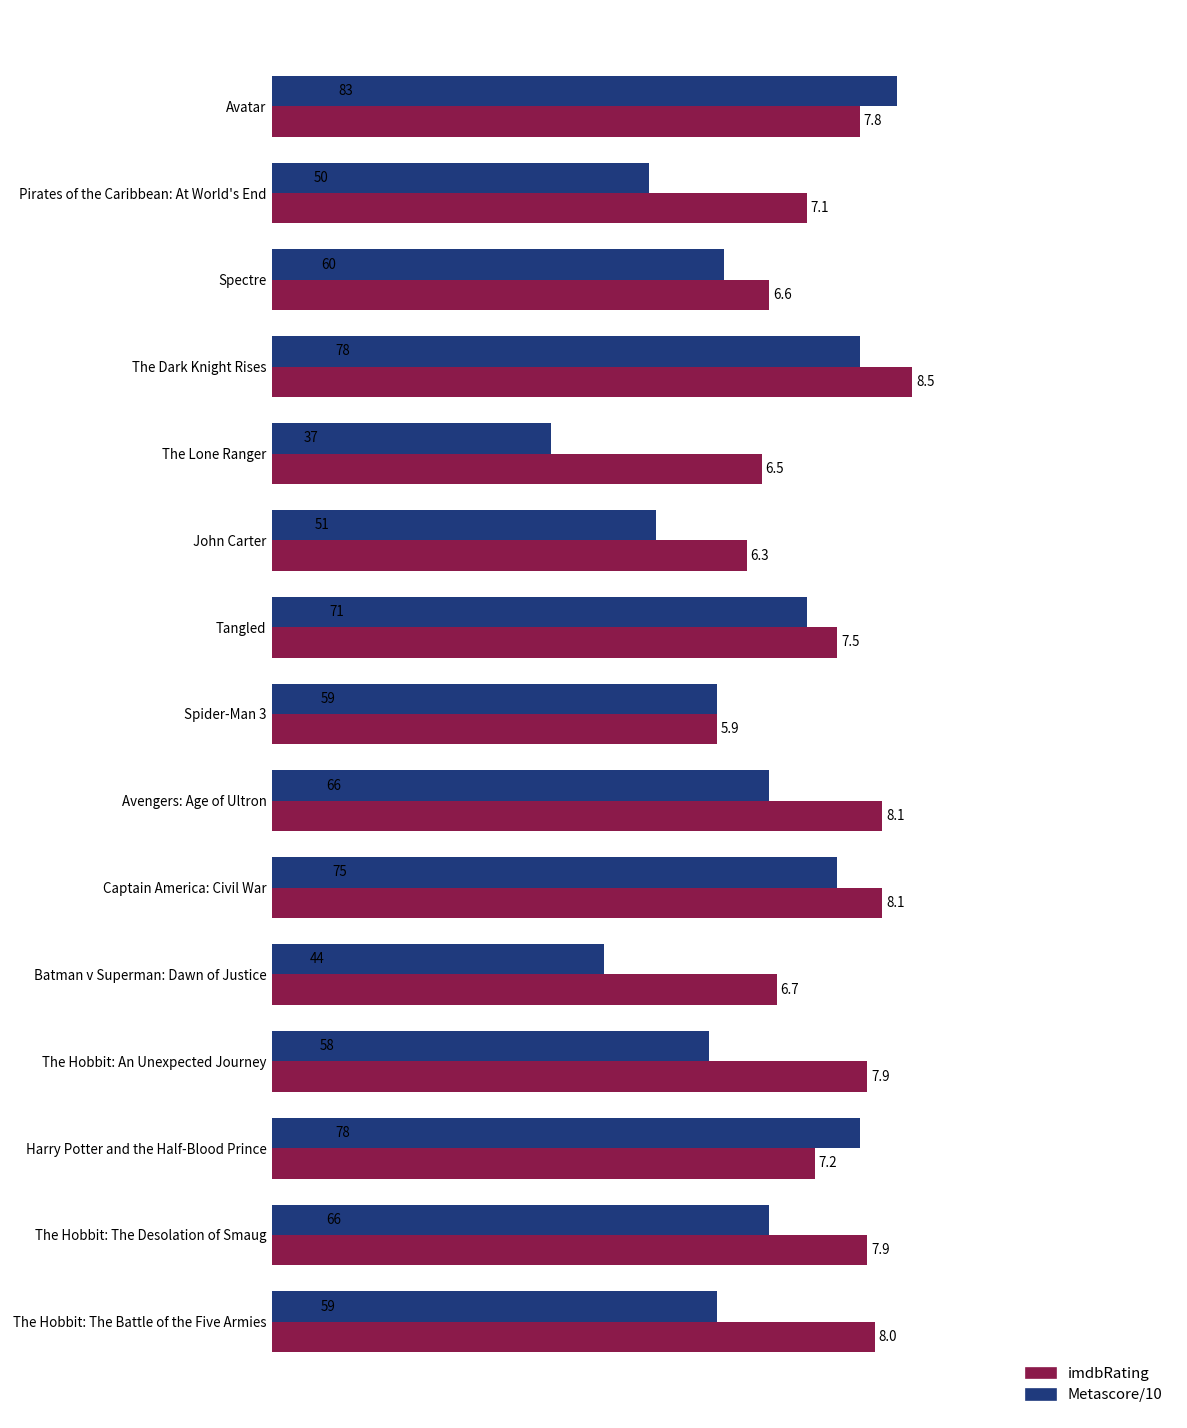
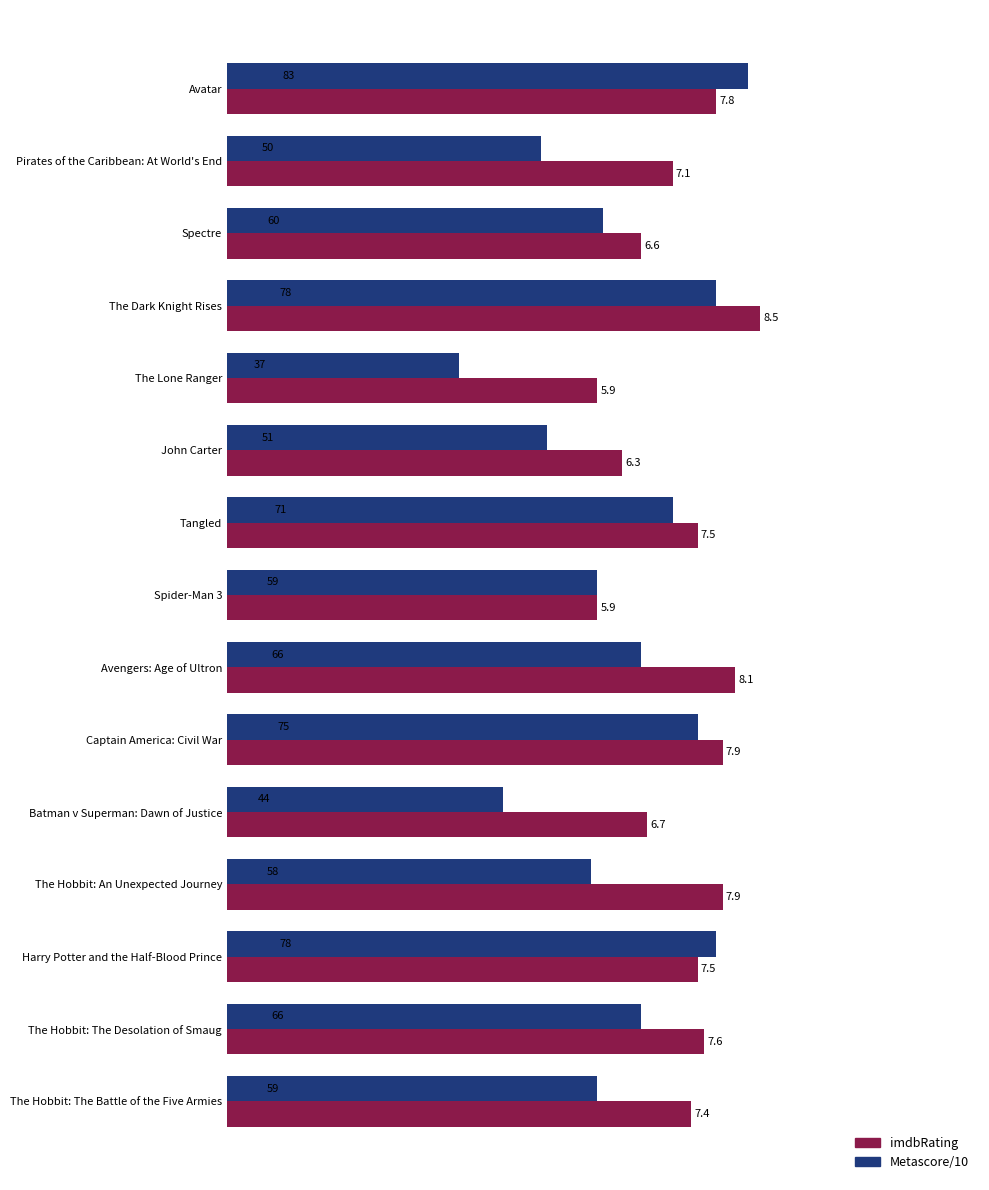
  {
    "imdbRating": {
      "Avatar": 7.8,
      "Pirates of the Caribbean: At World's End": 7.1,
      "Spectre": 6.6,
      "The Dark Knight Rises": 8.5,
-     "The Lone Ranger": 6.5,
+     "The Lone Ranger": 5.9,
      "John Carter": 6.3,
      "Tangled": 7.5,
      "Spider-Man 3": 5.9,
      "Avengers: Age of Ultron": 8.1,
-     "Captain America: Civil War": 8.1,
+     "Captain America: Civil War": 7.9,
      "Batman v Superman: Dawn of Justice": 6.7,
      "The Hobbit: An Unexpected Journey": 7.9,
-     "Harry Potter and the Half-Blood Prince": 7.2,
-     "The Hobbit: The Desolation of Smaug": 7.9,
-     "The Hobbit: The Battle of the Five Armies": 8.0
+     "Harry Potter and the Half-Blood Prince": 7.5,
+     "The Hobbit: The Desolation of Smaug": 7.6,
+     "The Hobbit: The Battle of the Five Armies": 7.4
    }
  }
